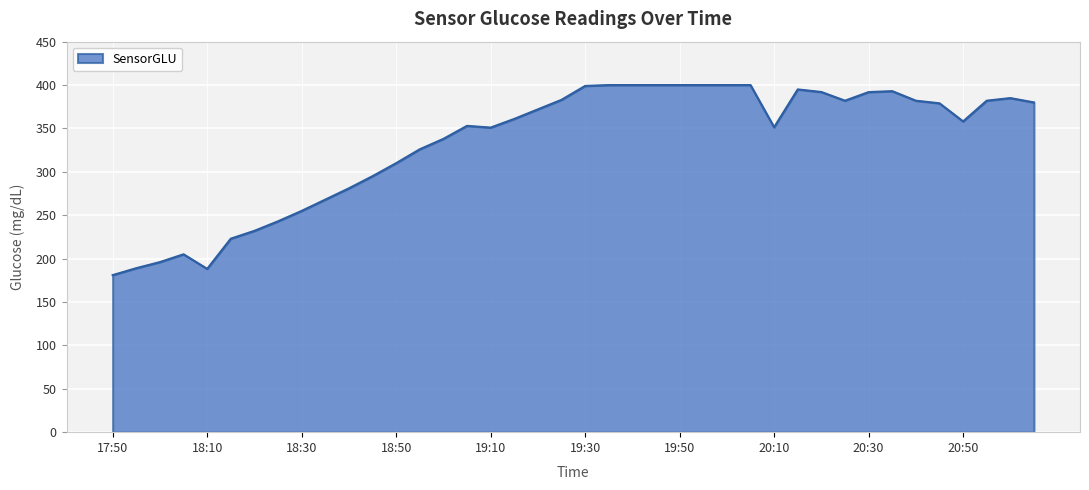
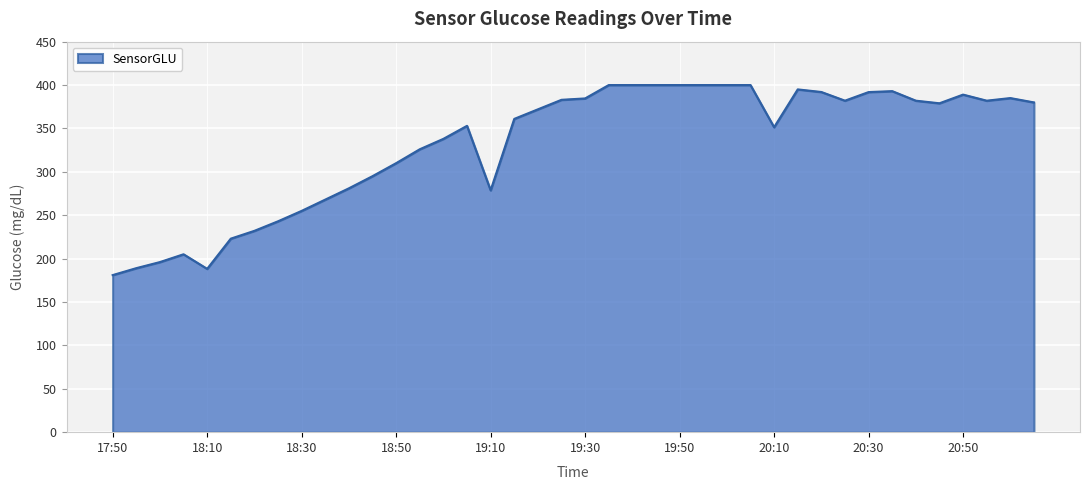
  {
    "17:50": 180,
    "18:10": 190,
    "18:30": 260,
    "18:50": 310,
-   "19:10": 350,
-   "19:30": 400,
+   "19:10": 280,
+   "19:30": 380,
    "19:50": 400,
    "20:10": 350,
    "20:30": 390,
-   "20:50": 360
+   "20:50": 390
  }
